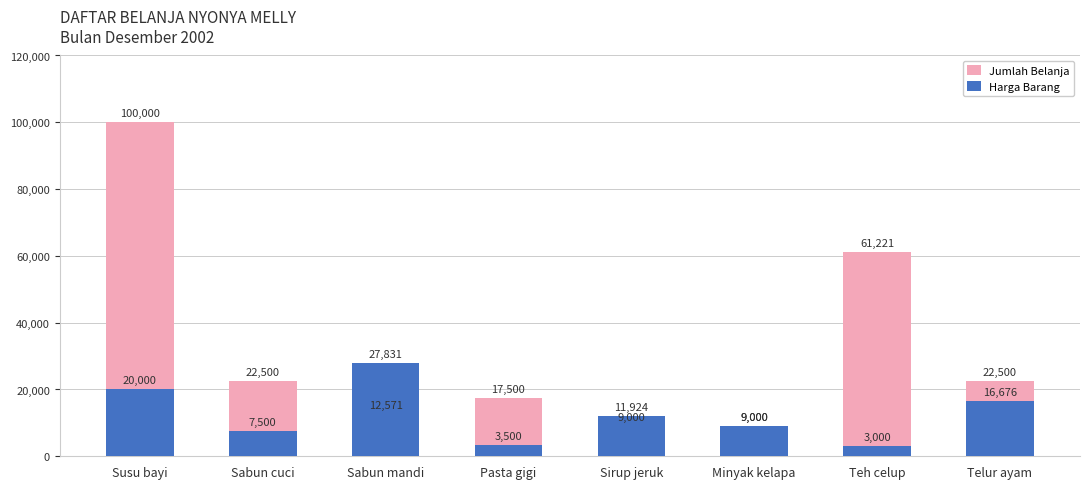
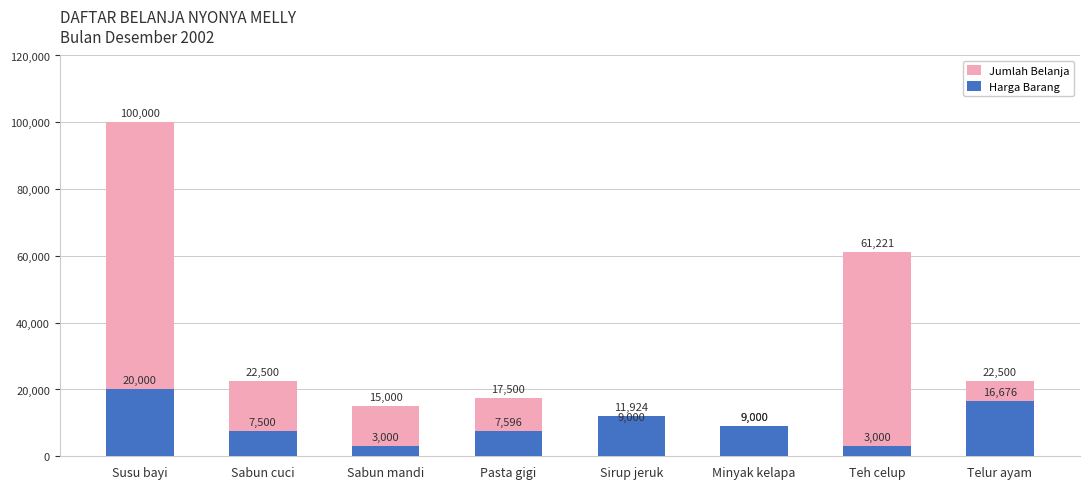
  {
    "Jumlah Belanja": {
      "Susu bayi": "100,000",
      "Sabun cuci": "22,500",
-     "Sabun mandi": "12,571",
+     "Sabun mandi": "15,000",
      "Pasta gigi": "17,500",
      "Teh celup": "61,221",
      "Telur ayam": "22,500"
    },
    "Harga Barang": {
-     "Sabun mandi": "27,831",
-     "Pasta gigi": "3,500",
+     "Sabun mandi": "3,000",
+     "Pasta gigi": "7,596",
      "Sirup jeruk": "11,924"
    }
  }
